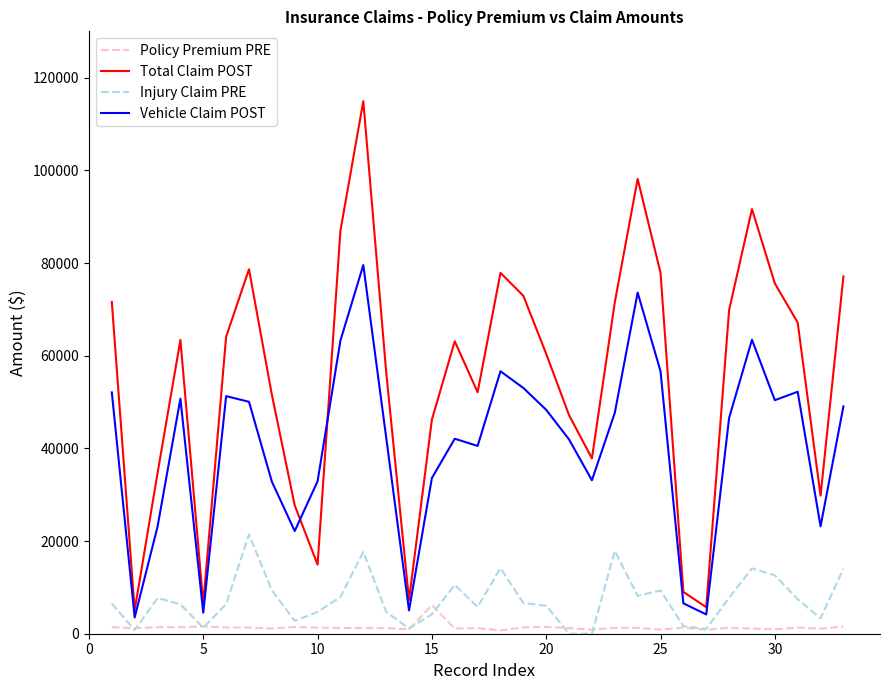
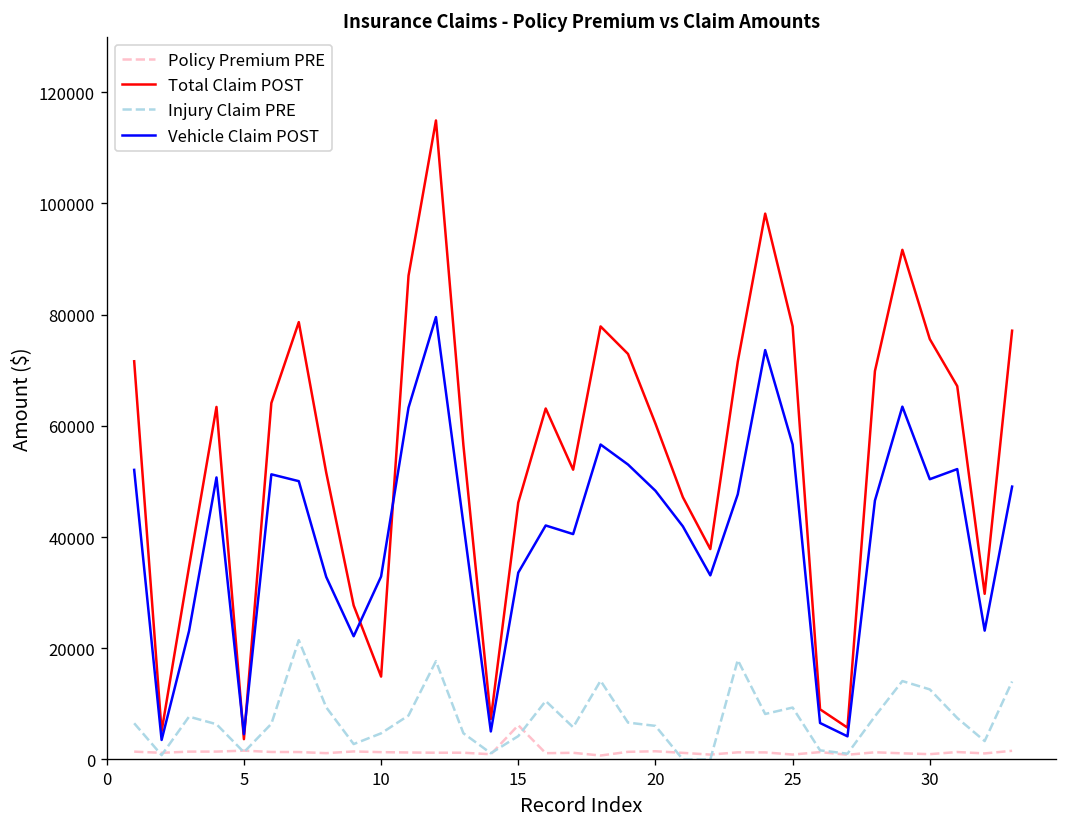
  {
    "Policy Premium PRE": {
      "10": 1000,
      "15": 6000,
      "20": 1000,
      "25": 1000,
      "30": 1000
    },
    "Total Claim POST": {
-     "5": 7000,
+     "5": 4000,
      "10": 15000,
      "15": 46000,
      "20": 60000,
      "25": 78000,
      "30": 76000
    },
    "Injury Claim PRE": {
      "10": 5000,
      "15": 4000,
      "20": 6000,
      "25": 9000,
      "30": 13000
    },
    "Vehicle Claim POST": {
      "5": 5000,
      "10": 33000,
      "15": 34000,
      "20": 48000,
      "25": 57000,
      "30": 50000
    }
  }
